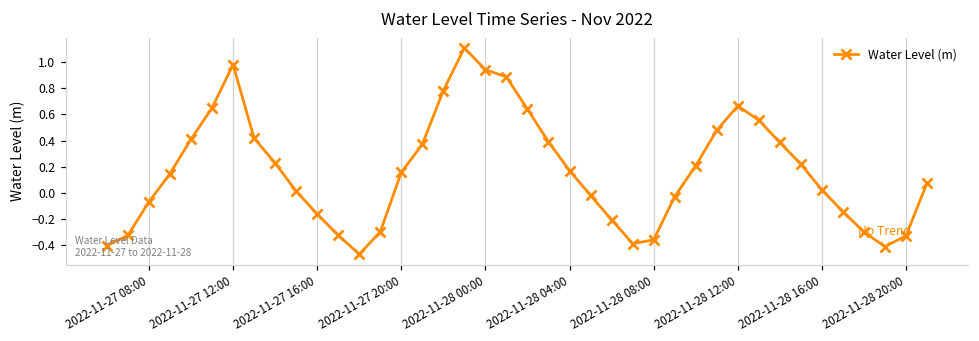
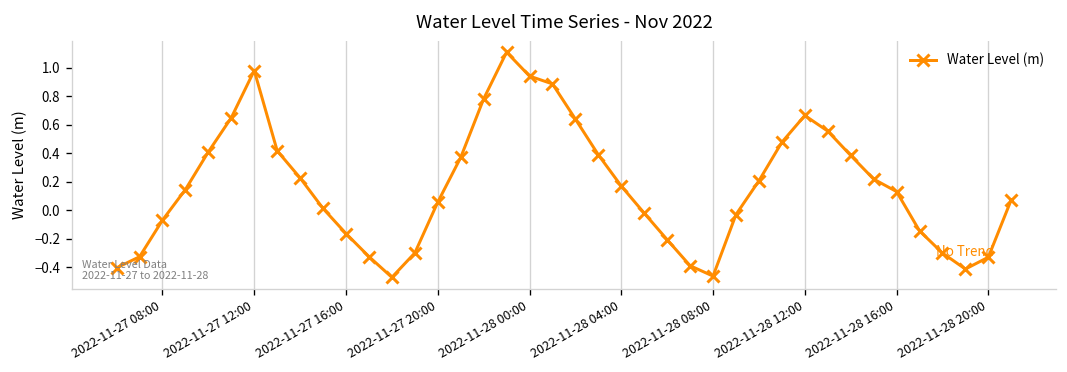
  {
    "2022-11-27 08:00": -0.07,
    "2022-11-27 12:00": 0.98,
    "2022-11-27 16:00": -0.16,
-   "2022-11-27 20:00": 0.16,
+   "2022-11-27 20:00": 0.06,
    "2022-11-28 00:00": 0.94,
    "2022-11-28 04:00": 0.17,
-   "2022-11-28 08:00": -0.36,
+   "2022-11-28 08:00": -0.46,
    "2022-11-28 12:00": 0.67,
-   "2022-11-28 16:00": 0.02,
+   "2022-11-28 16:00": 0.13,
    "2022-11-28 20:00": -0.33
  }
